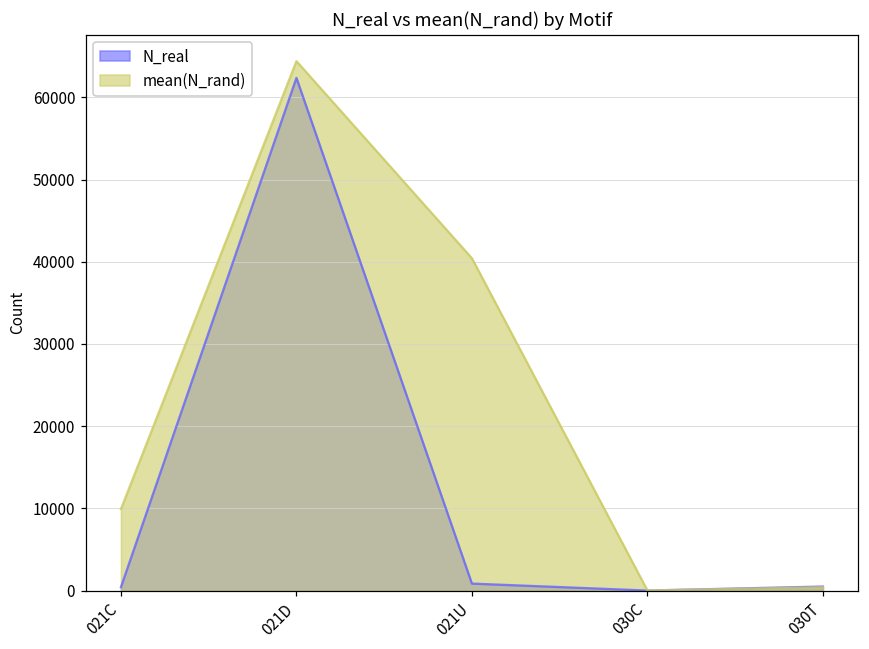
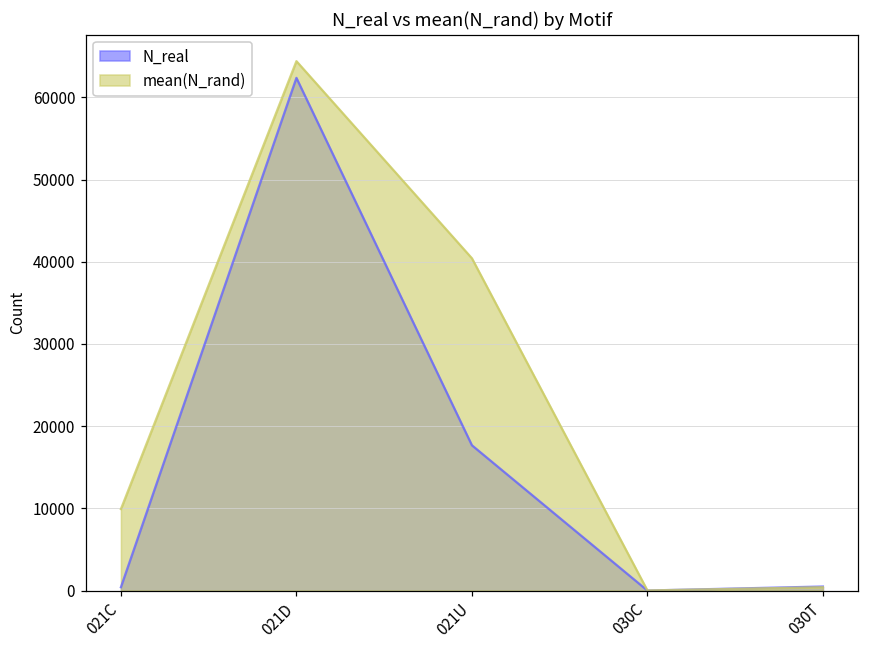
  {
    "N_real": {
      "021C": 0,
      "021D": 62000,
-     "021U": 1000
+     "021U": 18000
    },
    "mean(N_rand)": {
      "021C": 10000,
      "021D": 64000,
      "021U": 40000
    }
  }
